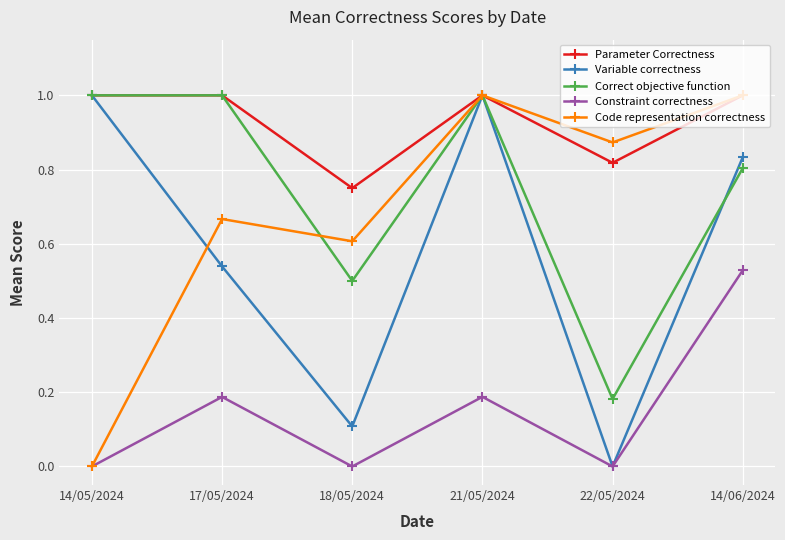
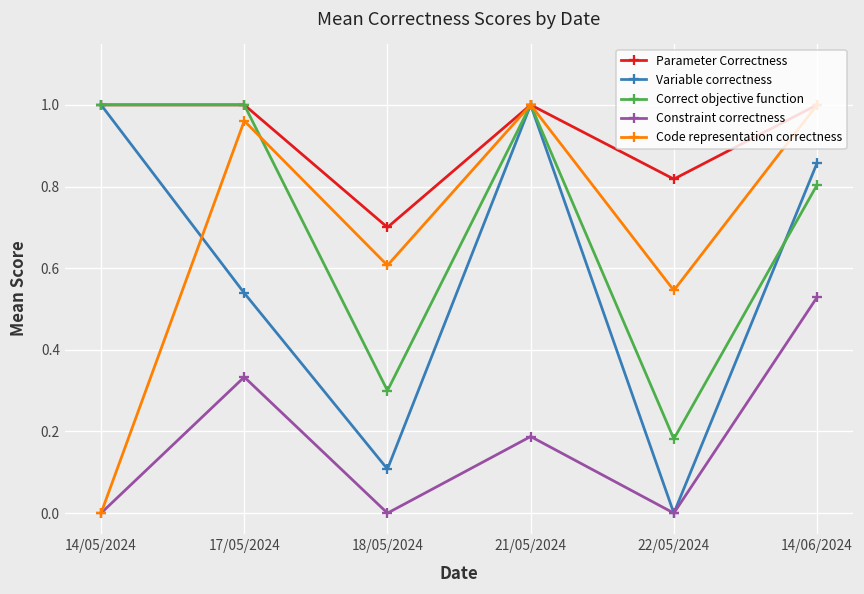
  {
    "Parameter Correctness": {
-     "18/05/2024": 0.75,
+     "18/05/2024": 0.70,
      "22/05/2024": 0.82
    },
    "Variable correctness": {
      "17/05/2024": 0.54,
      "18/05/2024": 0.11,
-     "14/06/2024": 0.83
+     "14/06/2024": 0.86
    },
    "Correct objective function": {
-     "18/05/2024": 0.5,
+     "18/05/2024": 0.3,
      "22/05/2024": 0.18,
      "14/06/2024": 0.8
    },
    "Constraint correctness": {
-     "17/05/2024": 0.19,
+     "17/05/2024": 0.33,
      "18/05/2024": 0.00,
      "21/05/2024": 0.19,
      "14/06/2024": 0.53
    },
    "Code representation correctness": {
-     "17/05/2024": 0.67,
+     "17/05/2024": 0.96,
      "18/05/2024": 0.61,
-     "22/05/2024": 0.87
+     "22/05/2024": 0.55
    }
  }
